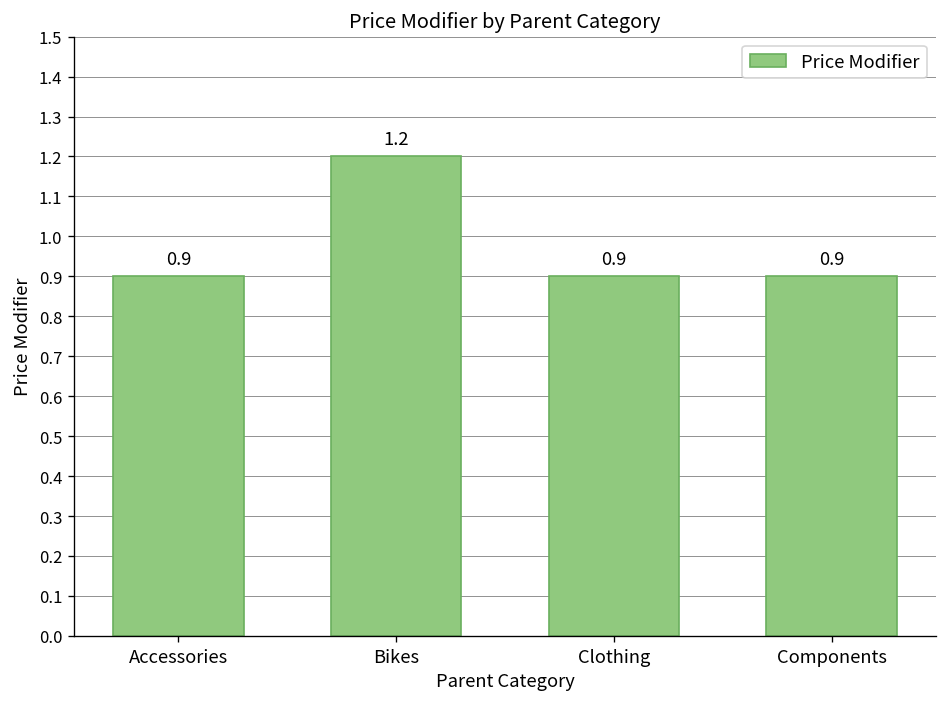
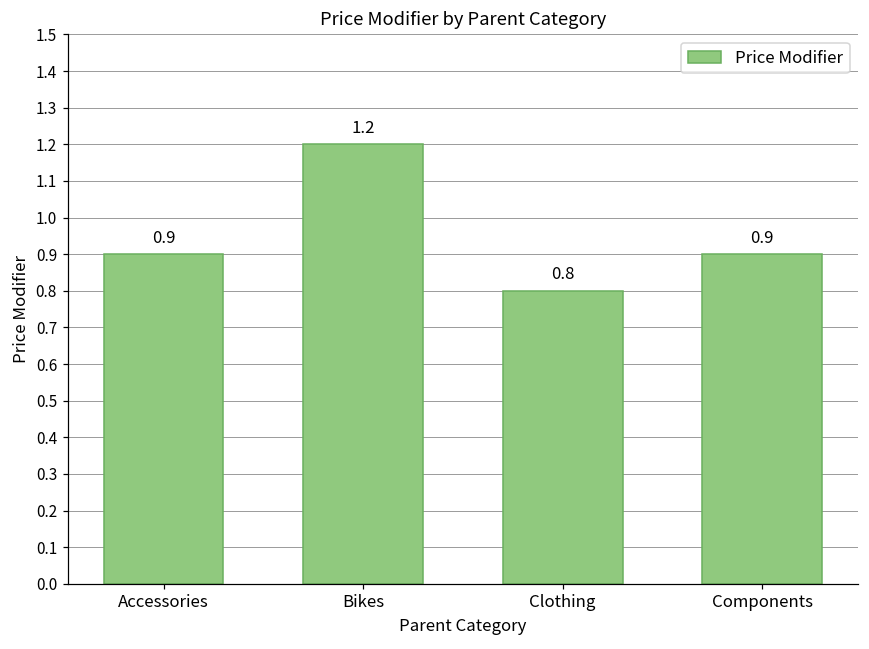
  {
    "Accessories": 0.9,
    "Bikes": 1.2,
-   "Clothing": 0.9,
+   "Clothing": 0.8,
    "Components": 0.9
  }
